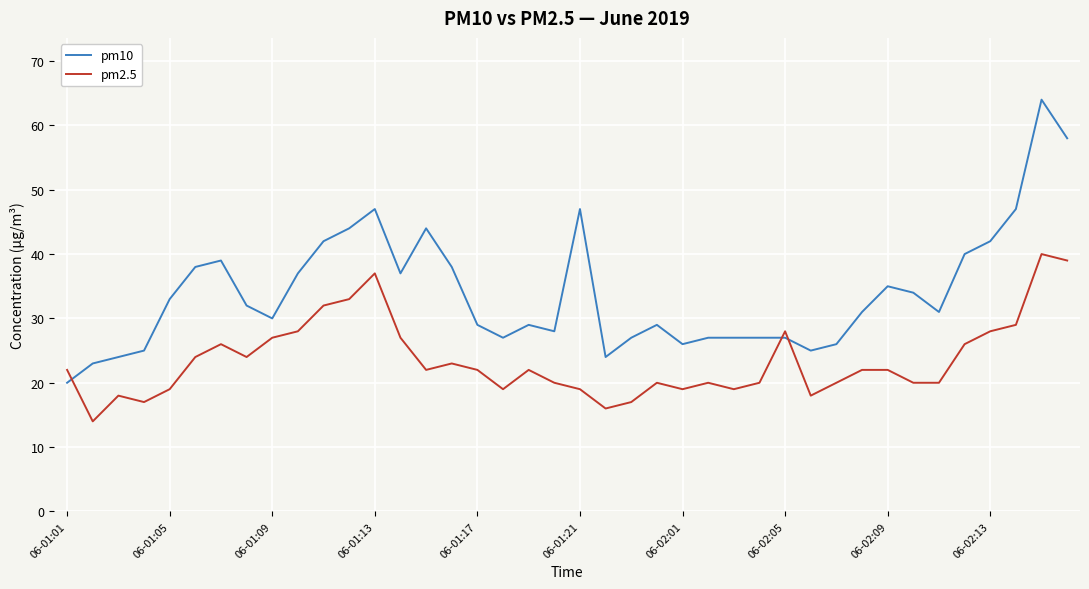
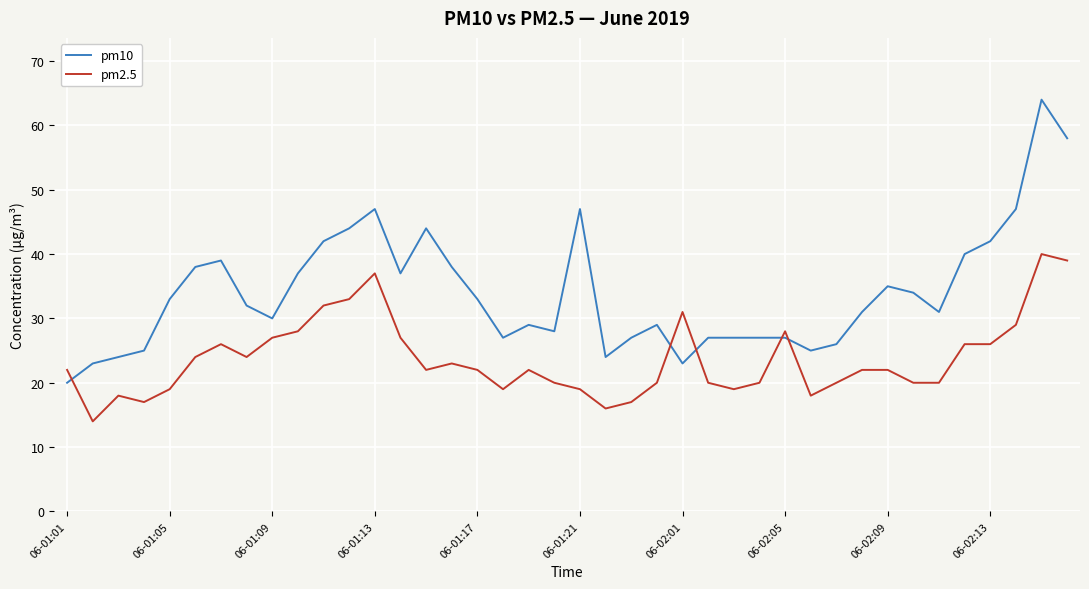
  {
    "pm10": {
      "06-01:01": 20,
      "06-01:05": 33,
      "06-01:09": 30,
      "06-01:13": 47,
-     "06-01:17": 29,
+     "06-01:17": 33,
      "06-01:21": 47,
-     "06-02:01": 26,
+     "06-02:01": 23,
      "06-02:05": 27,
      "06-02:09": 35,
      "06-02:13": 42
    },
    "pm2.5": {
      "06-01:01": 22,
      "06-01:05": 19,
      "06-01:09": 27,
      "06-01:13": 37,
      "06-01:17": 22,
      "06-01:21": 19,
-     "06-02:01": 19,
+     "06-02:01": 31,
      "06-02:05": 28,
      "06-02:09": 22,
-     "06-02:13": 28
+     "06-02:13": 26
    }
  }
